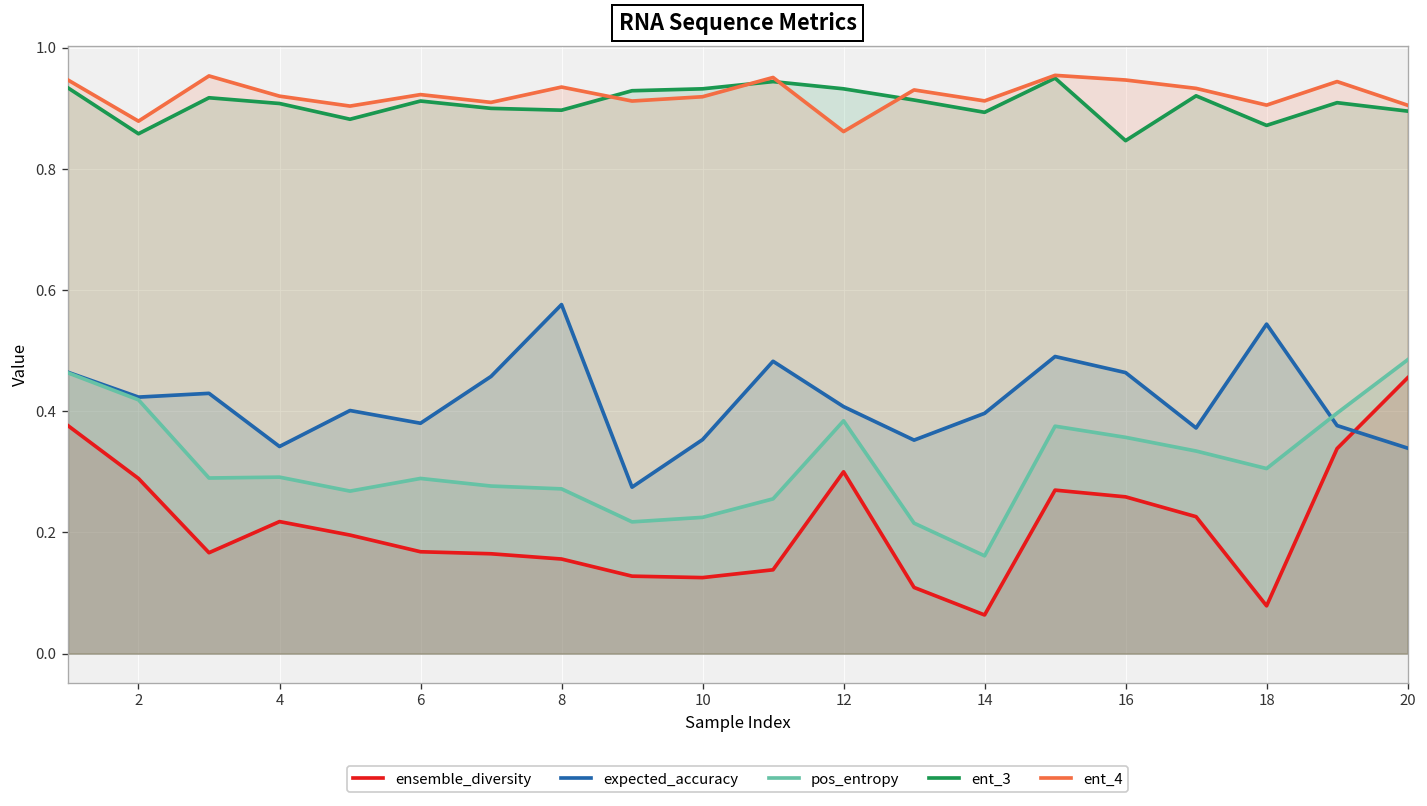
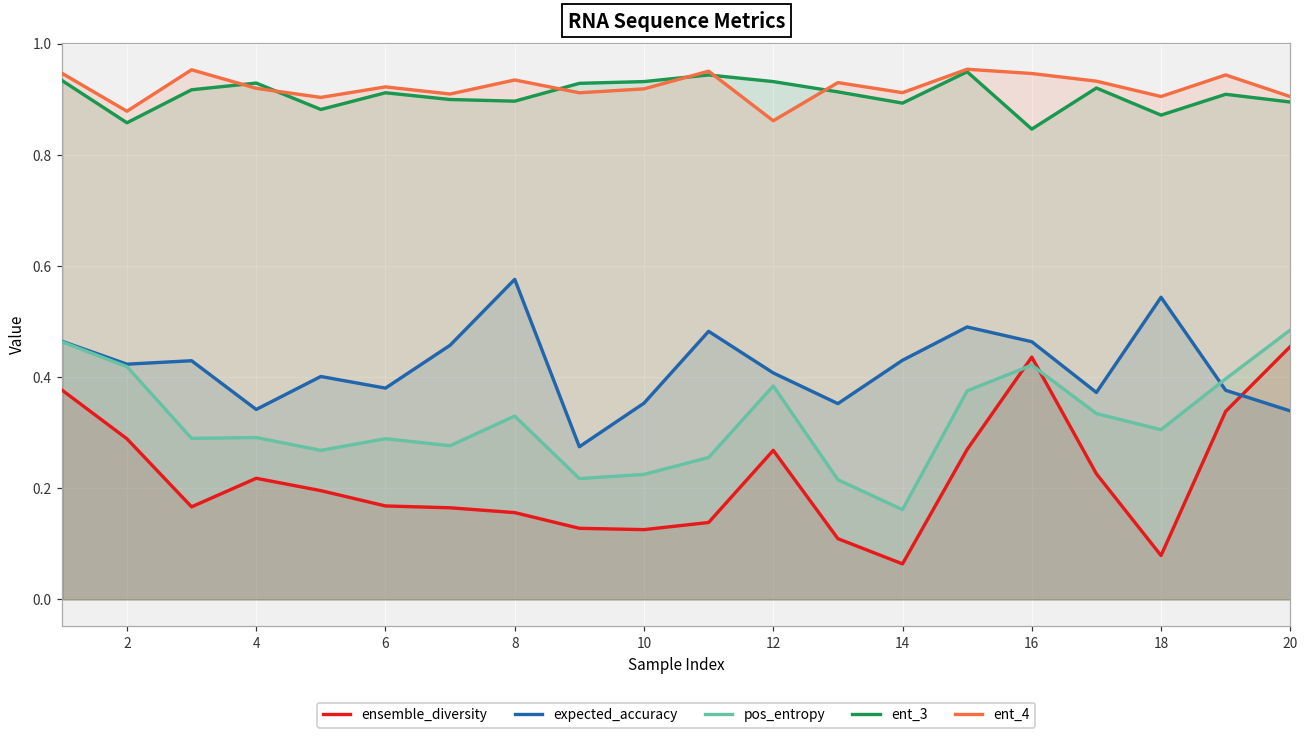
  {
    "ensemble_diversity": {
      "2": 0.29,
      "4": 0.22,
      "6": 0.17,
      "8": 0.16,
      "10": 0.13,
-     "12": 0.30,
+     "12": 0.27,
      "14": 0.06,
-     "16": 0.26,
+     "16": 0.44,
      "18": 0.08,
      "20": 0.46
    },
    "expected_accuracy": {
      "4": 0.34,
      "6": 0.38,
      "8": 0.58,
      "10": 0.35,
      "12": 0.41,
-     "14": 0.40,
+     "14": 0.43,
      "16": 0.46,
      "18": 0.54,
      "20": 0.34
    },
    "pos_entropy": {
      "4": 0.29,
      "6": 0.29,
-     "8": 0.27,
+     "8": 0.33,
      "10": 0.22,
      "12": 0.38,
      "14": 0.16,
-     "16": 0.36,
+     "16": 0.42,
      "18": 0.31,
      "20": 0.48
    },
    "ent_3": {
      "2": 0.86,
-     "4": 0.91,
+     "4": 0.93,
      "6": 0.91,
      "8": 0.90,
      "10": 0.93,
      "12": 0.93,
      "14": 0.89,
      "16": 0.85,
      "18": 0.87,
      "20": 0.90
    },
    "ent_4": {
      "2": 0.88,
      "4": 0.92,
      "6": 0.92,
      "8": 0.94,
      "10": 0.92,
      "12": 0.86,
      "14": 0.91,
      "16": 0.95,
      "18": 0.91,
      "20": 0.91
    }
  }
